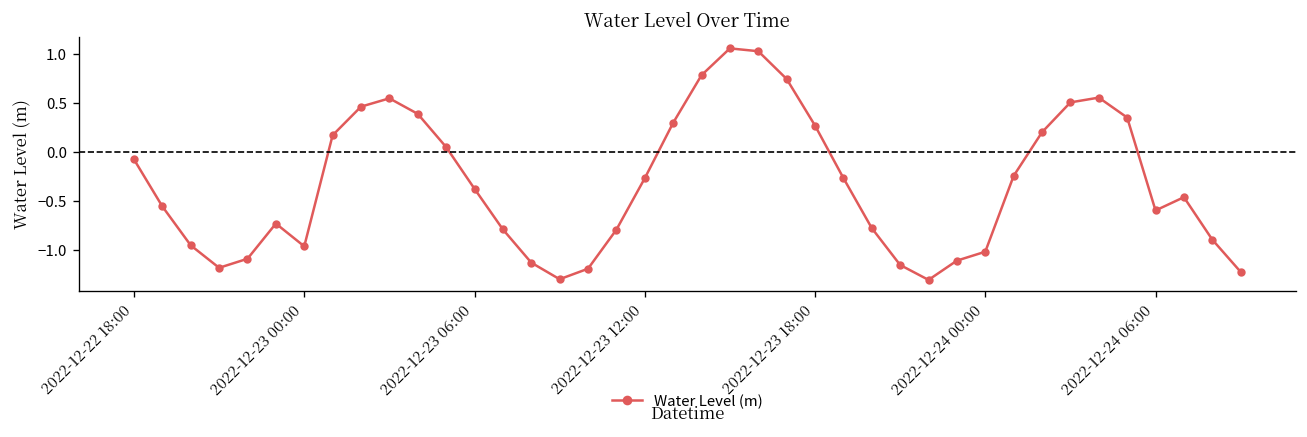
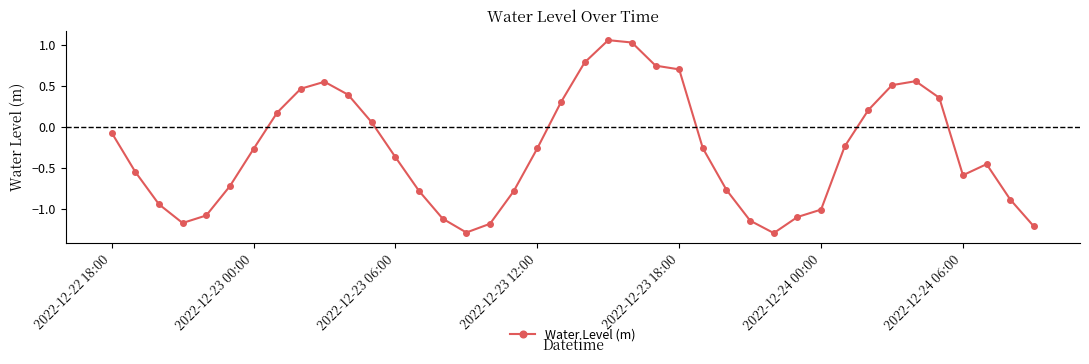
  {
    "2022-12-22 18:00": -0.1,
-   "2022-12-23 00:00": -1.0,
+   "2022-12-23 00:00": -0.3,
    "2022-12-23 06:00": -0.4,
    "2022-12-23 12:00": -0.3,
-   "2022-12-23 18:00": 0.3,
+   "2022-12-23 18:00": 0.7,
    "2022-12-24 00:00": -1.0,
    "2022-12-24 06:00": -0.6
  }
